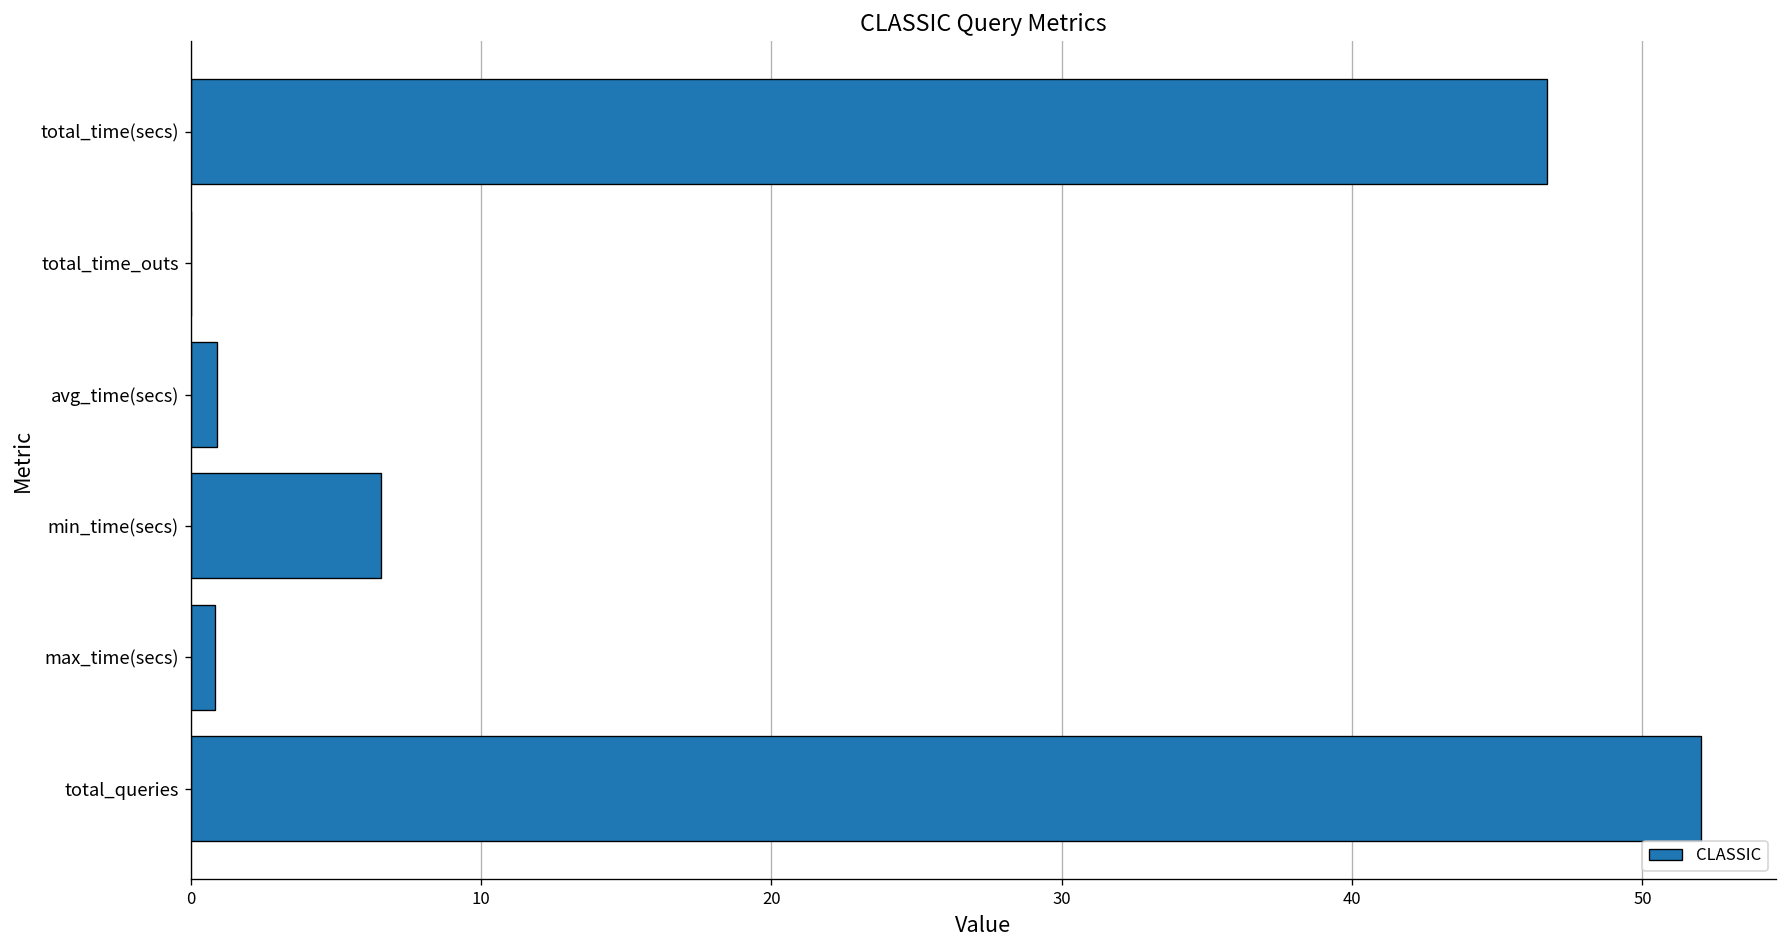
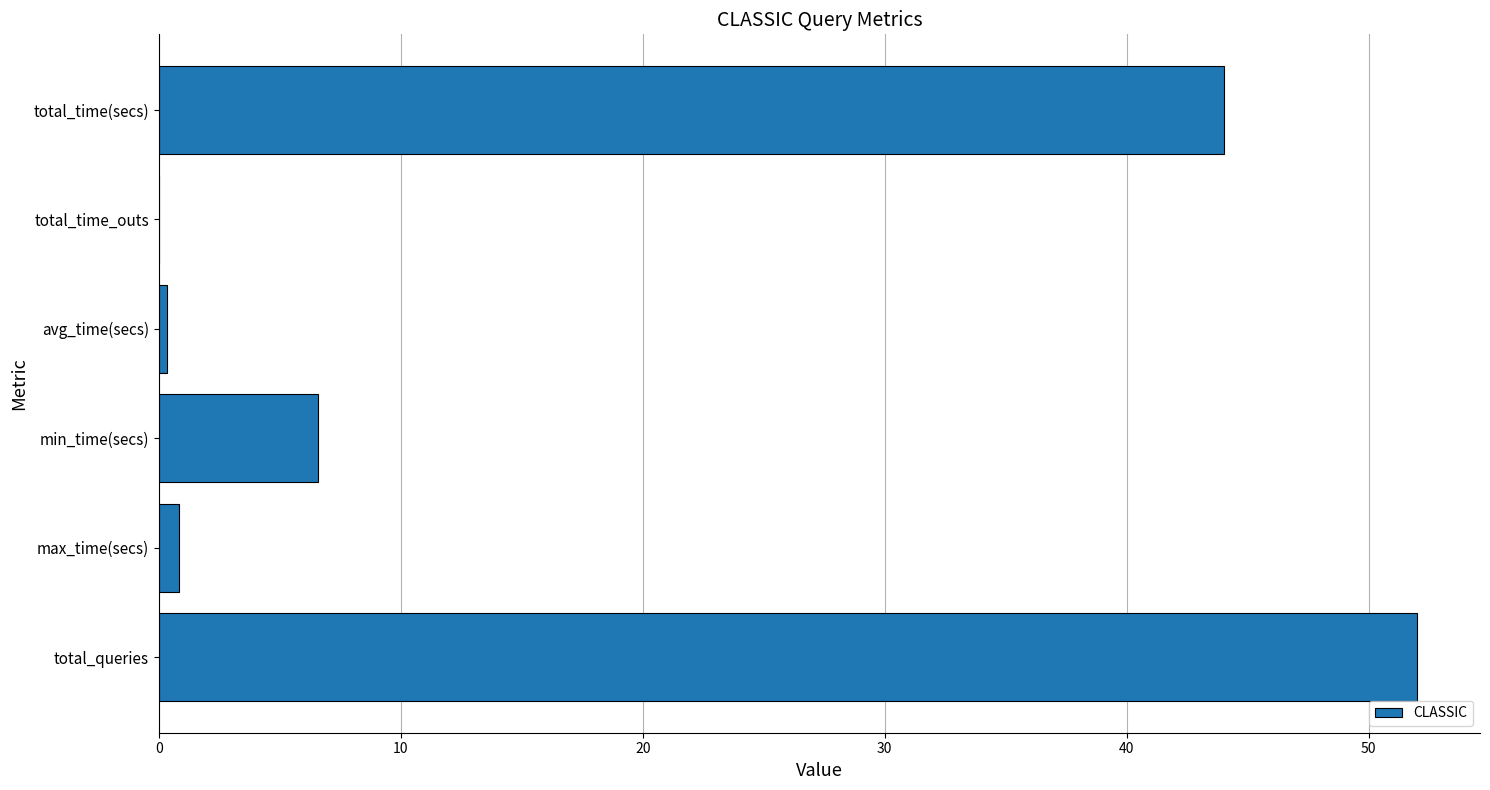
  {
-   "total_time(secs)": 46.7,
+   "total_time(secs)": 44.0,
    "total_time_outs": 0.0,
-   "avg_time(secs)": 0.9,
+   "avg_time(secs)": 0.3,
    "min_time(secs)": 6.6,
    "max_time(secs)": 0.8,
    "total_queries": 52.0
  }
